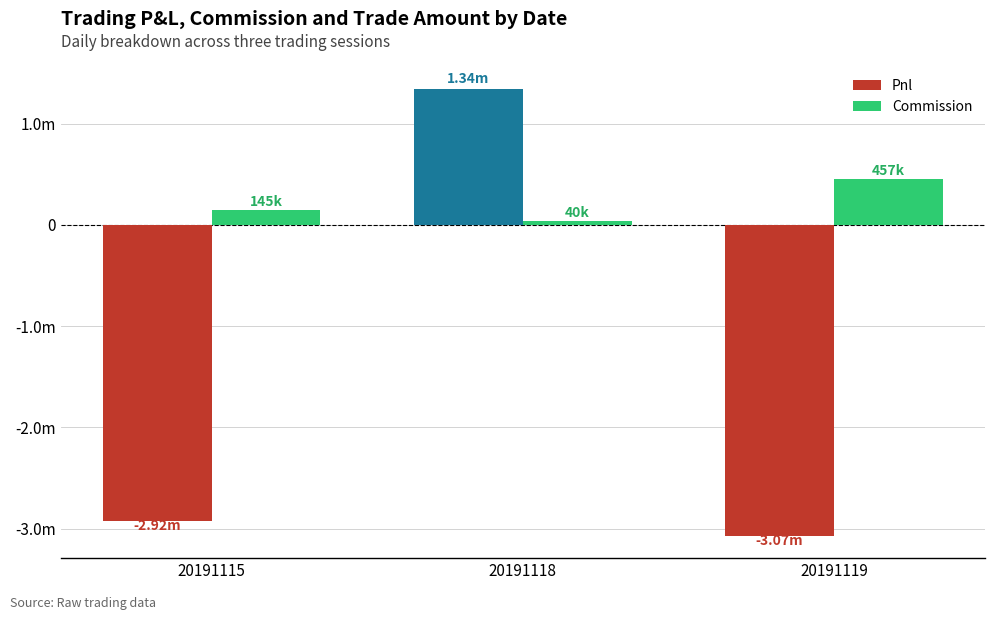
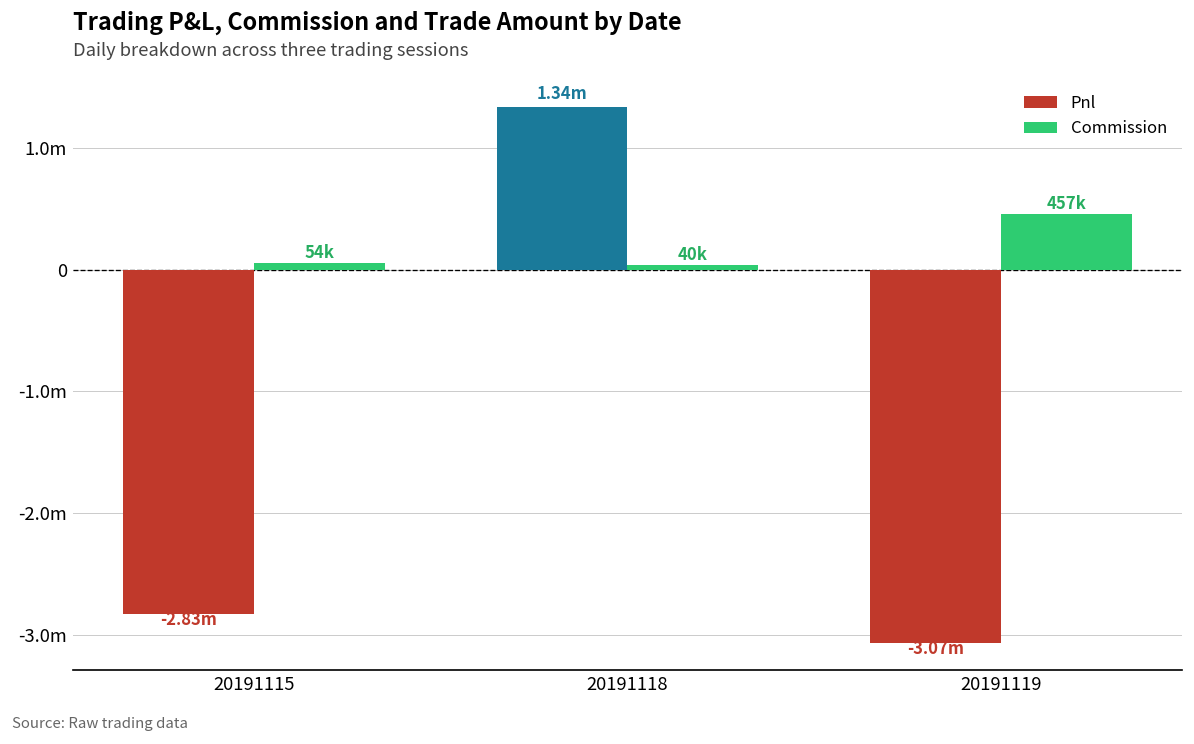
  {
    "Pnl": {
-     "20191115": "-2.92m"
+     "20191115": "-2.83m"
    },
    "Commission": {
-     "20191115": "145k",
+     "20191115": "54k",
      "20191118": "40k",
      "20191119": "457k"
    }
  }
